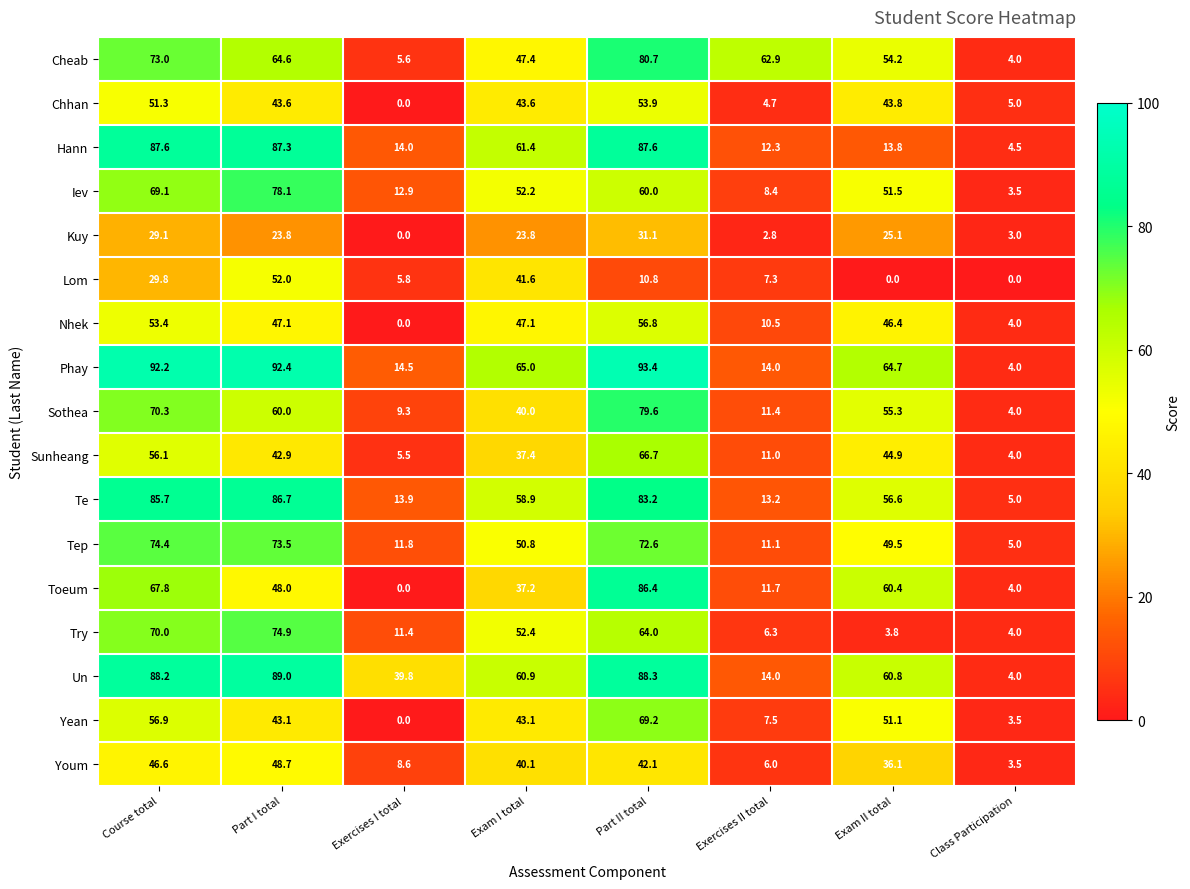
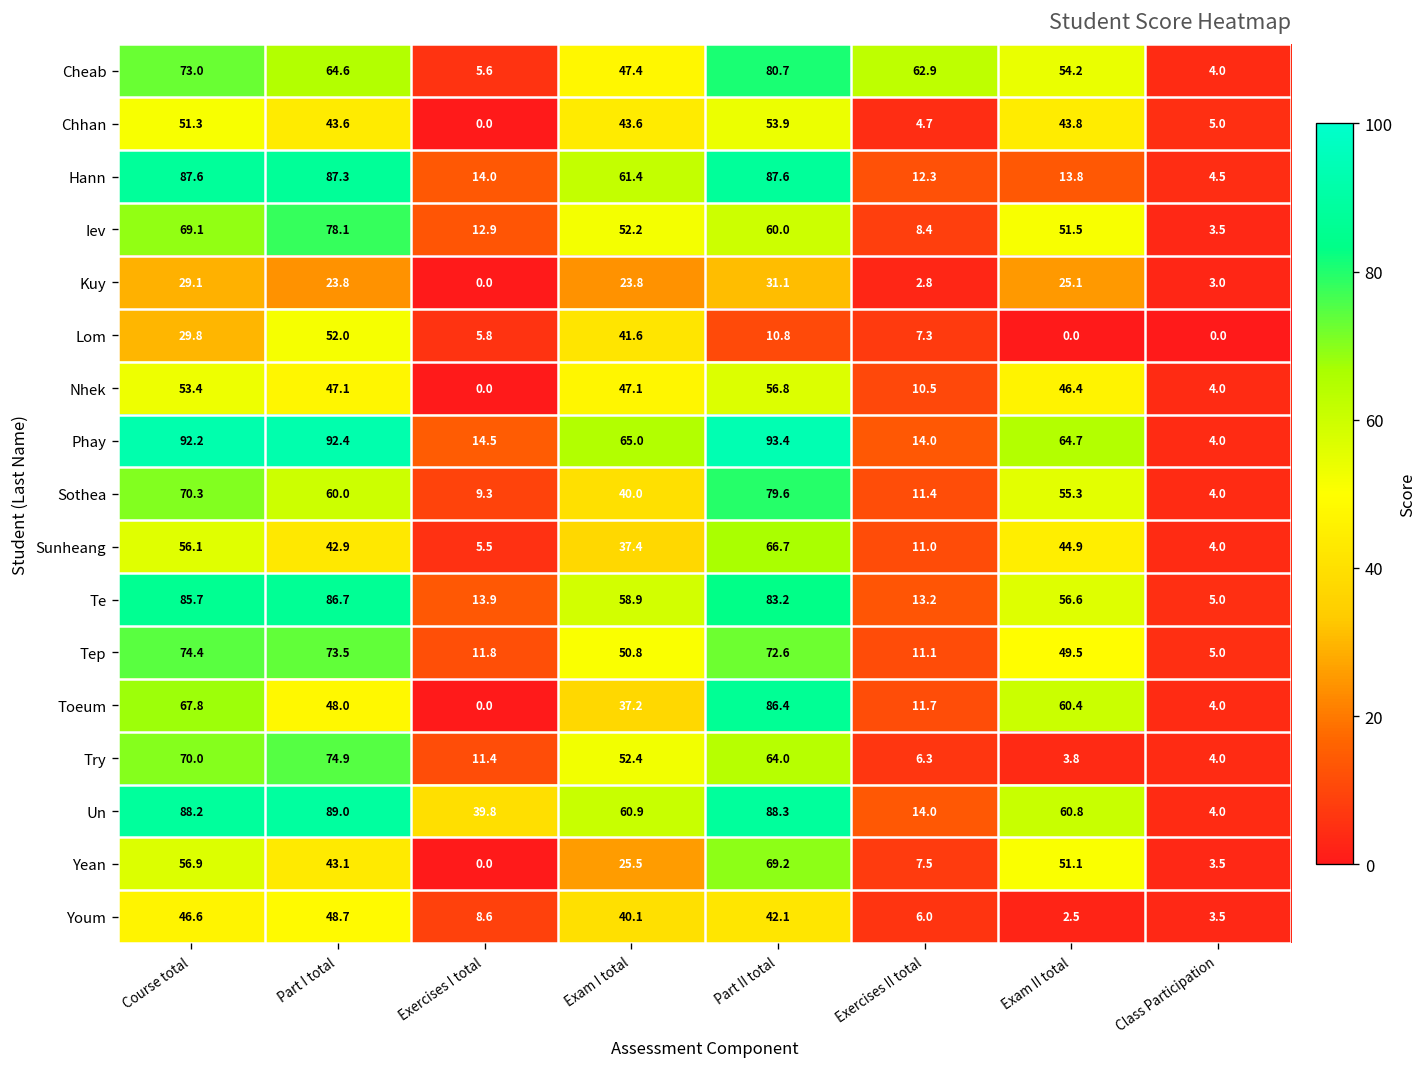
  {
    "Cheab": {
      "Course total": 73.0,
      "Part I total": 64.6,
      "Exercises I total": 5.6,
      "Exam I total": 47.4,
      "Part II total": 80.7,
      "Exercises II total": 62.9,
      "Exam II total": 54.2,
      "Class Participation": 4.0
    },
    "Chhan": {
      "Course total": 51.3,
      "Part I total": 43.6,
      "Exercises I total": 0.0,
      "Exam I total": 43.6,
      "Part II total": 53.9,
      "Exercises II total": 4.7,
      "Exam II total": 43.8,
      "Class Participation": 5.0
    },
    "Hann": {
      "Course total": 87.6,
      "Part I total": 87.3,
      "Exercises I total": 14.0,
      "Exam I total": 61.4,
      "Part II total": 87.6,
      "Exercises II total": 12.3,
      "Exam II total": 13.8,
      "Class Participation": 4.5
    },
    "Iev": {
      "Course total": 69.1,
      "Part I total": 78.1,
      "Exercises I total": 12.9,
      "Exam I total": 52.2,
      "Part II total": 60.0,
      "Exercises II total": 8.4,
      "Exam II total": 51.5,
      "Class Participation": 3.5
    },
    "Kuy": {
      "Course total": 29.1,
      "Part I total": 23.8,
      "Exercises I total": 0.0,
      "Exam I total": 23.8,
      "Part II total": 31.1,
      "Exercises II total": 2.8,
      "Exam II total": 25.1,
      "Class Participation": 3.0
    },
    "Lom": {
      "Course total": 29.8,
      "Part I total": 52.0,
      "Exercises I total": 5.8,
      "Exam I total": 41.6,
      "Part II total": 10.8,
      "Exercises II total": 7.3,
      "Exam II total": 0.0,
      "Class Participation": 0.0
    },
    "Nhek": {
      "Course total": 53.4,
      "Part I total": 47.1,
      "Exercises I total": 0.0,
      "Exam I total": 47.1,
      "Part II total": 56.8,
      "Exercises II total": 10.5,
      "Exam II total": 46.4,
      "Class Participation": 4.0
    },
    "Phay": {
      "Course total": 92.2,
      "Part I total": 92.4,
      "Exercises I total": 14.5,
      "Exam I total": 65.0,
      "Part II total": 93.4,
      "Exercises II total": 14.0,
      "Exam II total": 64.7,
      "Class Participation": 4.0
    },
    "Sothea": {
      "Course total": 70.3,
      "Part I total": 60.0,
      "Exercises I total": 9.3,
      "Exam I total": 40.0,
      "Part II total": 79.6,
      "Exercises II total": 11.4,
      "Exam II total": 55.3,
      "Class Participation": 4.0
    },
    "Sunheang": {
      "Course total": 56.1,
      "Part I total": 42.9,
      "Exercises I total": 5.5,
      "Exam I total": 37.4,
      "Part II total": 66.7,
      "Exercises II total": 11.0,
      "Exam II total": 44.9,
      "Class Participation": 4.0
    },
    "Te": {
      "Course total": 85.7,
      "Part I total": 86.7,
      "Exercises I total": 13.9,
      "Exam I total": 58.9,
      "Part II total": 83.2,
      "Exercises II total": 13.2,
      "Exam II total": 56.6,
      "Class Participation": 5.0
    },
    "Tep": {
      "Course total": 74.4,
      "Part I total": 73.5,
      "Exercises I total": 11.8,
      "Exam I total": 50.8,
      "Part II total": 72.6,
      "Exercises II total": 11.1,
      "Exam II total": 49.5,
      "Class Participation": 5.0
    },
    "Toeum": {
      "Course total": 67.8,
      "Part I total": 48.0,
      "Exercises I total": 0.0,
      "Exam I total": 37.2,
      "Part II total": 86.4,
      "Exercises II total": 11.7,
      "Exam II total": 60.4,
      "Class Participation": 4.0
    },
    "Try": {
      "Course total": 70.0,
      "Part I total": 74.9,
      "Exercises I total": 11.4,
      "Exam I total": 52.4,
      "Part II total": 64.0,
      "Exercises II total": 6.3,
      "Exam II total": 3.8,
      "Class Participation": 4.0
    },
    "Un": {
      "Course total": 88.2,
      "Part I total": 89.0,
      "Exercises I total": 39.8,
      "Exam I total": 60.9,
      "Part II total": 88.3,
      "Exercises II total": 14.0,
      "Exam II total": 60.8,
      "Class Participation": 4.0
    },
    "Yean": {
      "Course total": 56.9,
      "Part I total": 43.1,
      "Exercises I total": 0.0,
-     "Exam I total": 43.1,
+     "Exam I total": 25.5,
      "Part II total": 69.2,
      "Exercises II total": 7.5,
      "Exam II total": 51.1,
      "Class Participation": 3.5
    },
    "Youm": {
      "Course total": 46.6,
      "Part I total": 48.7,
      "Exercises I total": 8.6,
      "Exam I total": 40.1,
      "Part II total": 42.1,
      "Exercises II total": 6.0,
-     "Exam II total": 36.1,
+     "Exam II total": 2.5,
      "Class Participation": 3.5
    }
  }
